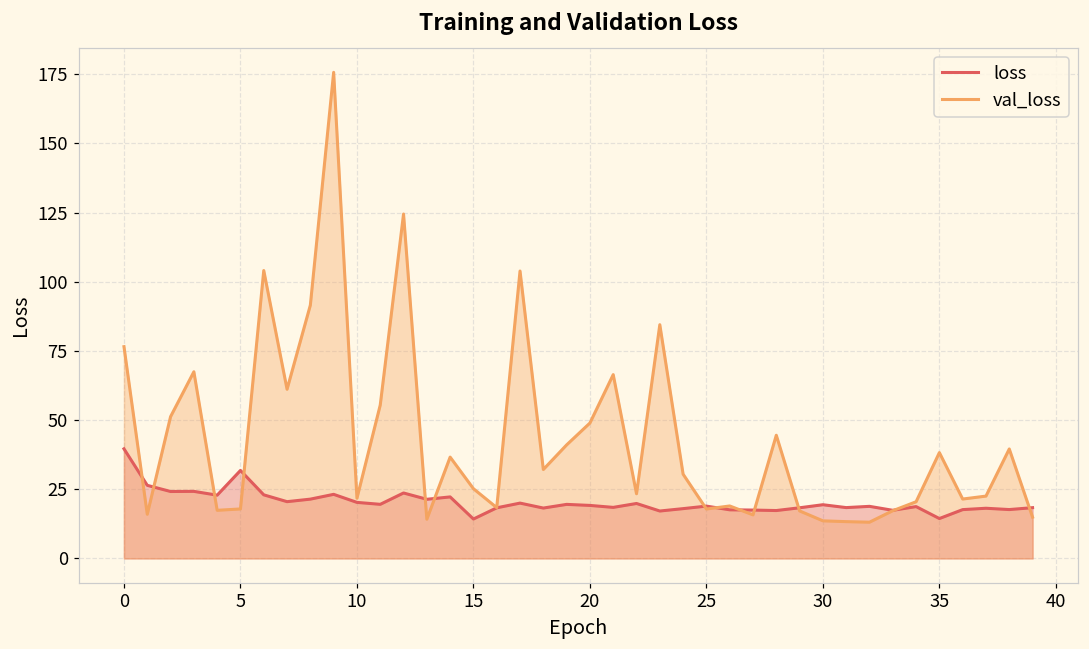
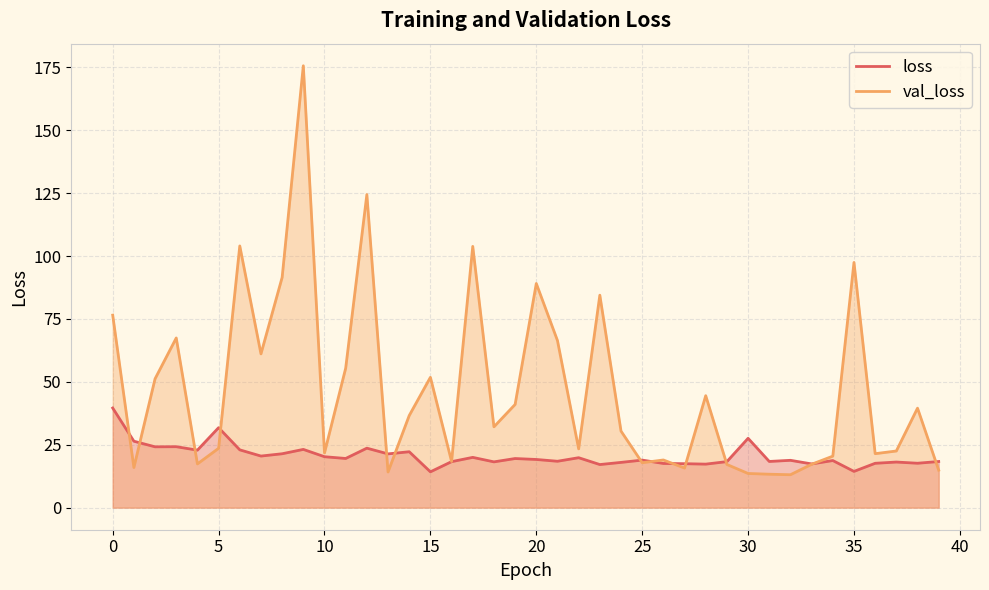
  {
    "loss": {
      "0": 40,
      "5": 32,
      "10": 20,
      "15": 14,
      "20": 19,
      "25": 19,
-     "30": 19,
+     "30": 28,
      "35": 14
    },
    "val_loss": {
      "0": 77,
-     "5": 18,
+     "5": 24,
      "10": 22,
-     "15": 25,
-     "20": 49,
+     "15": 52,
+     "20": 89,
      "25": 18,
      "30": 14,
-     "35": 38
+     "35": 97
    }
  }
